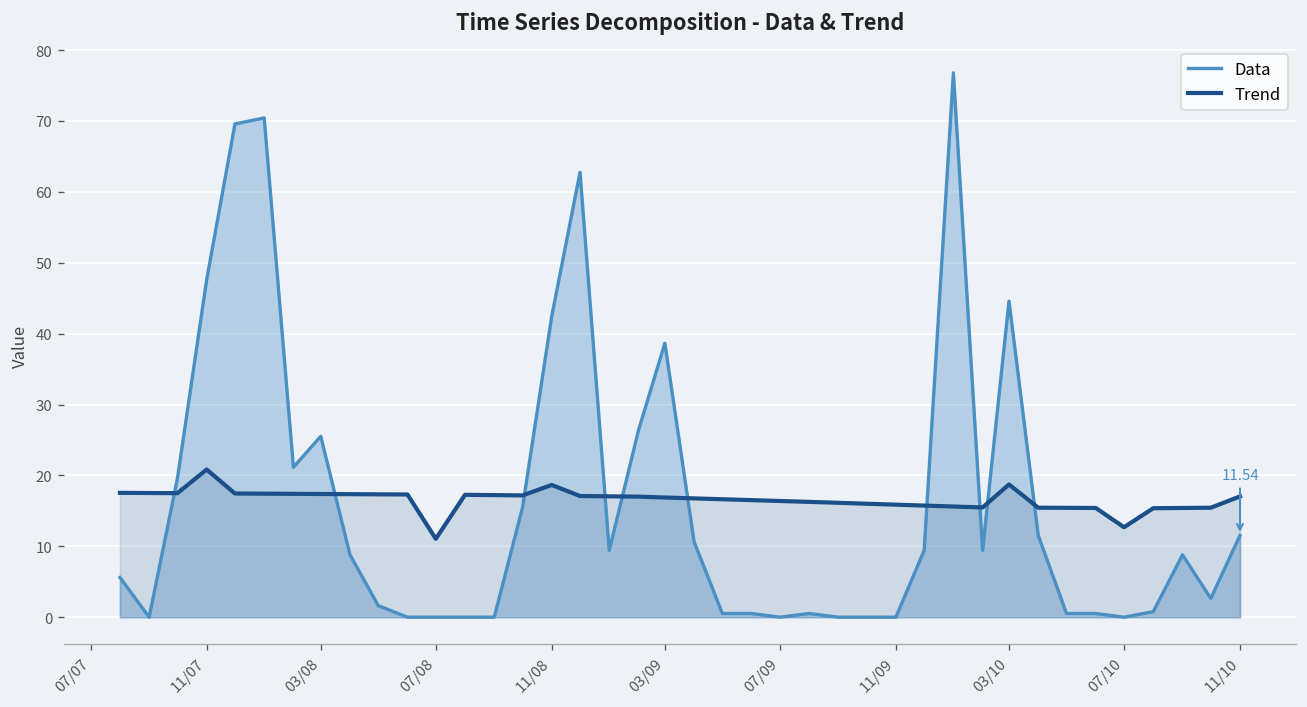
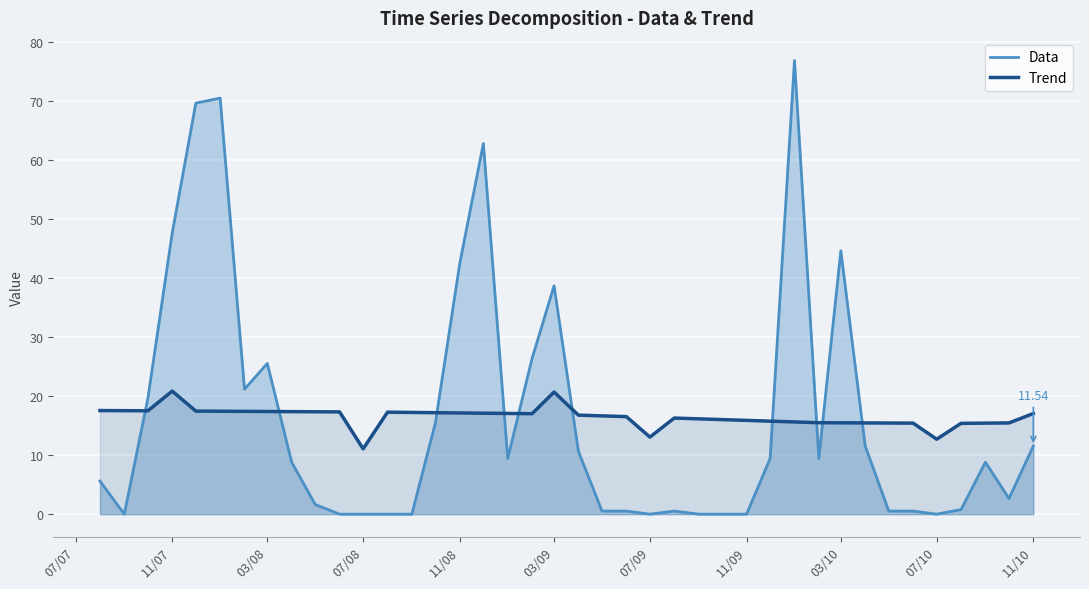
  {
    "Data": {
      "11/07": 48,
      "03/08": 26,
      "07/08": 0,
      "11/08": 42,
      "03/09": 39,
      "07/09": 0,
      "11/09": 0,
      "03/10": 45,
      "07/10": 0
    },
    "Trend": {
      "11/07": 21,
      "03/08": 17,
      "07/08": 11,
-     "11/08": 19,
-     "03/09": 17,
-     "07/09": 16,
+     "11/08": 17,
+     "03/09": 21,
+     "07/09": 13,
      "11/09": 16,
-     "03/10": 19,
+     "03/10": 15,
      "07/10": 13
    }
  }
